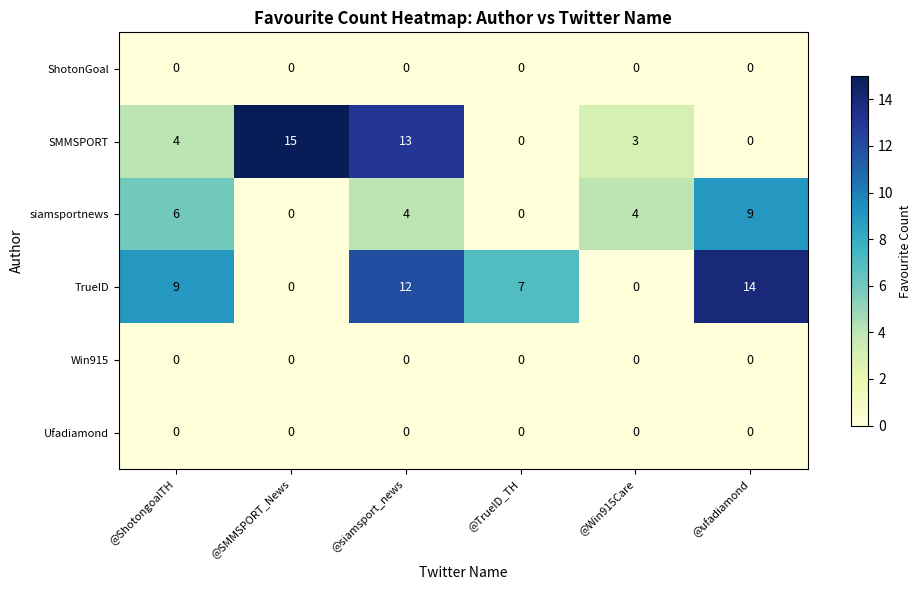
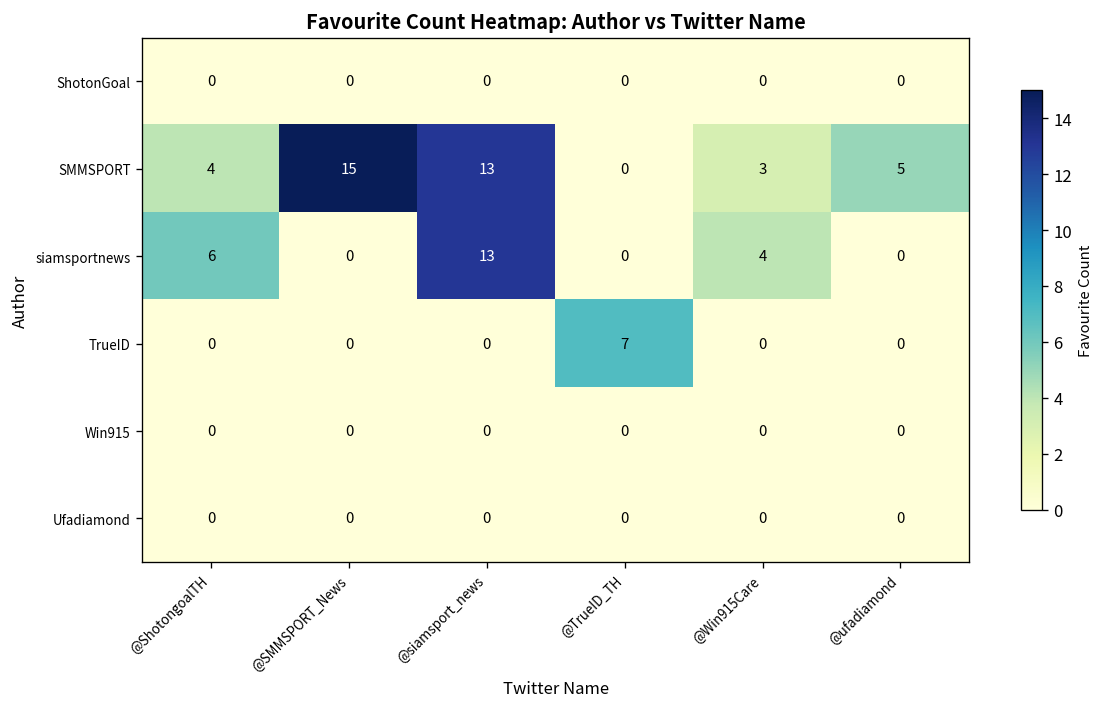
  {
    "ShotonGoal": {
      "@ShotongoalTH": 0,
      "@SMMSPORT_News": 0,
      "@siamsport_news": 0,
      "@TrueID_TH": 0,
      "@Win915Care": 0,
      "@ufadiamond": 0
    },
    "SMMSPORT": {
      "@ShotongoalTH": 4,
      "@SMMSPORT_News": 15,
      "@siamsport_news": 13,
      "@TrueID_TH": 0,
      "@Win915Care": 3,
-     "@ufadiamond": 0
+     "@ufadiamond": 5
    },
    "siamsportnews": {
      "@ShotongoalTH": 6,
      "@SMMSPORT_News": 0,
-     "@siamsport_news": 4,
+     "@siamsport_news": 13,
      "@TrueID_TH": 0,
      "@Win915Care": 4,
-     "@ufadiamond": 9
+     "@ufadiamond": 0
    },
    "TrueID": {
-     "@ShotongoalTH": 9,
+     "@ShotongoalTH": 0,
      "@SMMSPORT_News": 0,
-     "@siamsport_news": 12,
+     "@siamsport_news": 0,
      "@TrueID_TH": 7,
      "@Win915Care": 0,
-     "@ufadiamond": 14
+     "@ufadiamond": 0
    },
    "Win915": {
      "@ShotongoalTH": 0,
      "@SMMSPORT_News": 0,
      "@siamsport_news": 0,
      "@TrueID_TH": 0,
      "@Win915Care": 0,
      "@ufadiamond": 0
    },
    "Ufadiamond": {
      "@ShotongoalTH": 0,
      "@SMMSPORT_News": 0,
      "@siamsport_news": 0,
      "@TrueID_TH": 0,
      "@Win915Care": 0,
      "@ufadiamond": 0
    }
  }
